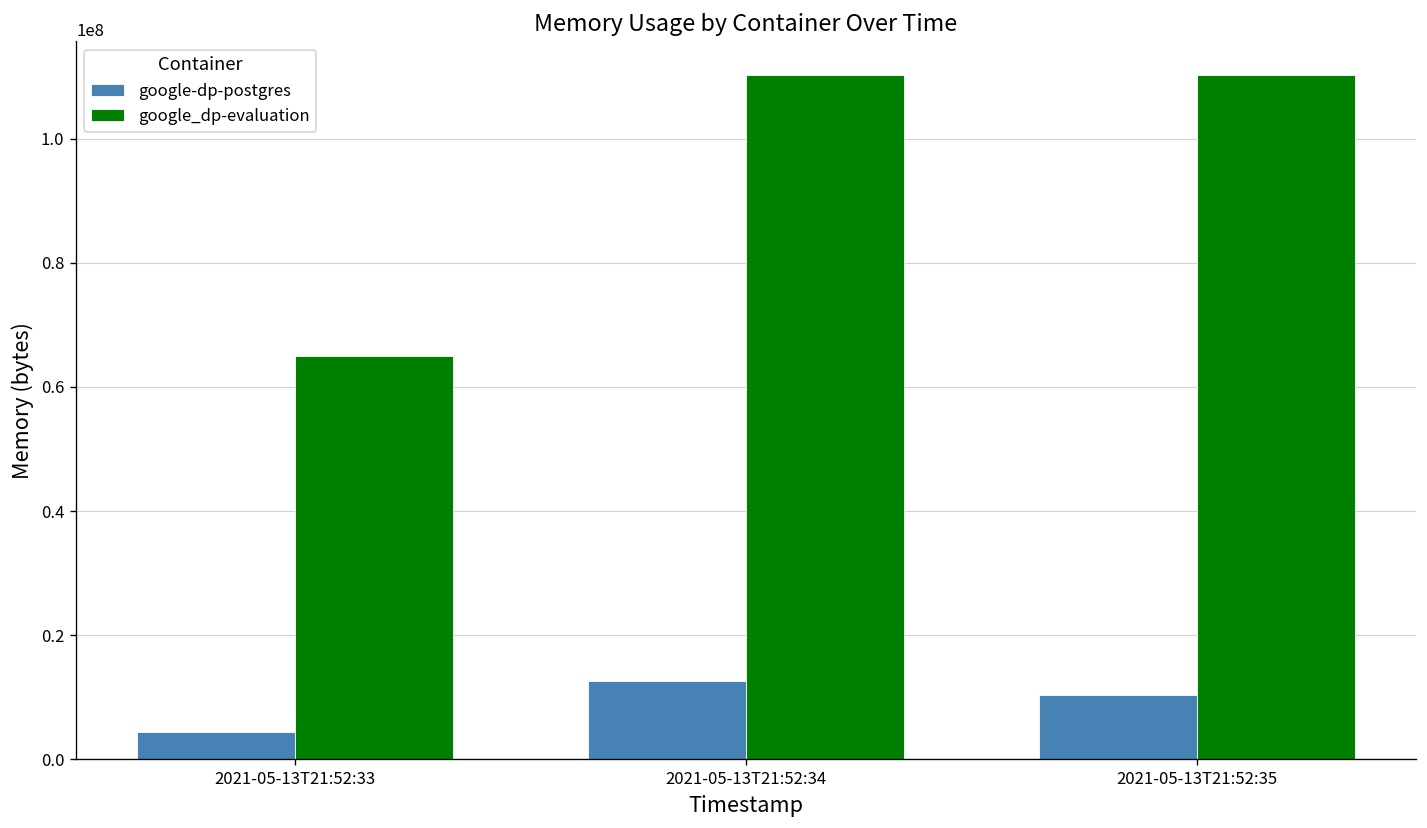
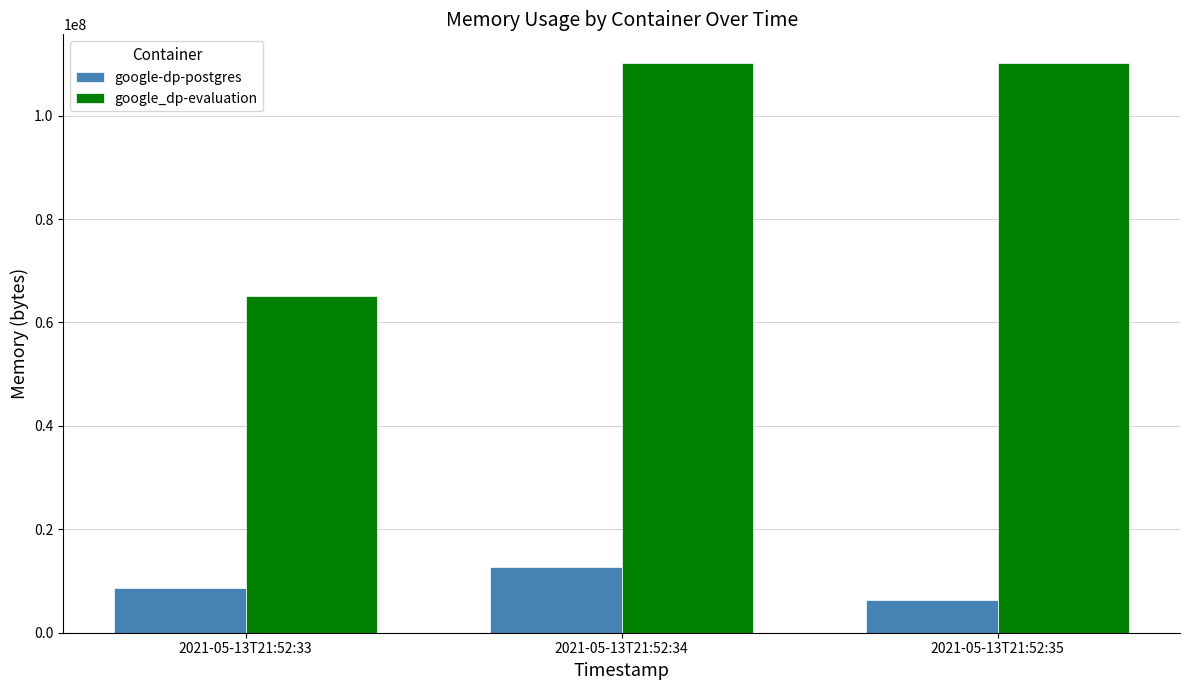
  {
    "google-dp-postgres": {
-     "2021-05-13T21:52:33": 4000000,
+     "2021-05-13T21:52:33": 9000000,
      "2021-05-13T21:52:34": 13000000,
-     "2021-05-13T21:52:35": 10000000
+     "2021-05-13T21:52:35": 6000000
    },
    "google_dp-evaluation": {
      "2021-05-13T21:52:33": 65000000,
      "2021-05-13T21:52:34": 110000000,
      "2021-05-13T21:52:35": 110000000
    }
  }
